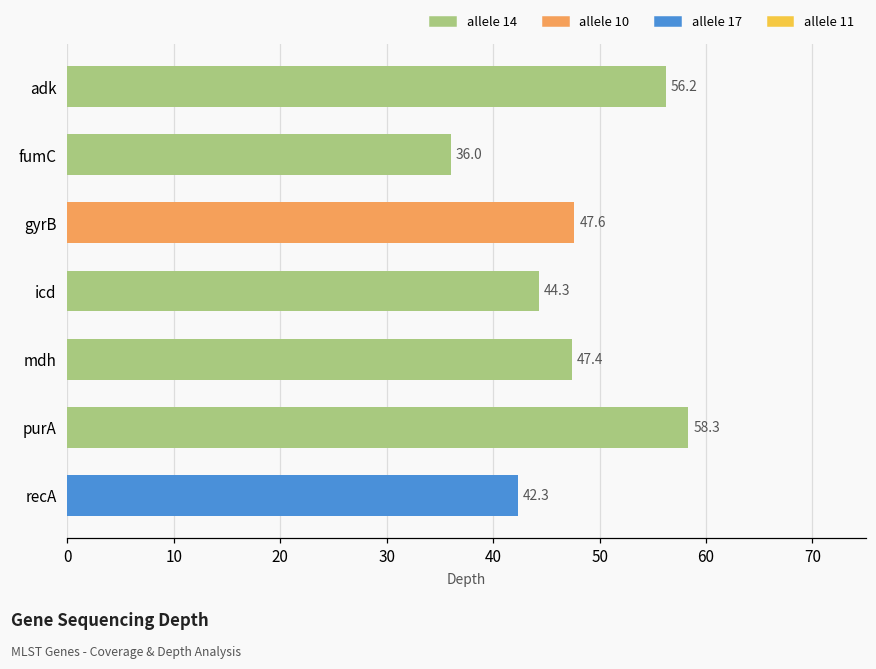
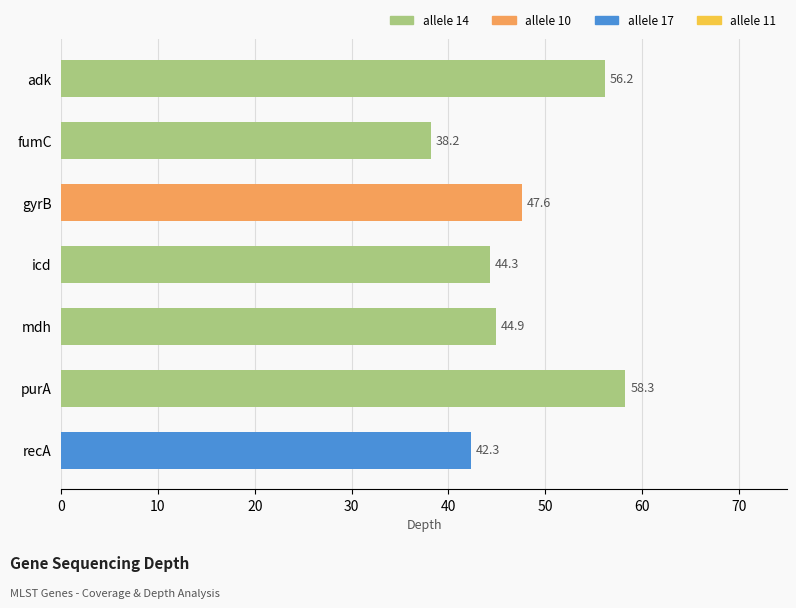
  {
    "adk": 56.2,
-   "fumC": 36.0,
+   "fumC": 38.2,
    "gyrB": 47.6,
    "icd": 44.3,
-   "mdh": 47.4,
+   "mdh": 44.9,
    "purA": 58.3,
    "recA": 42.3
  }
